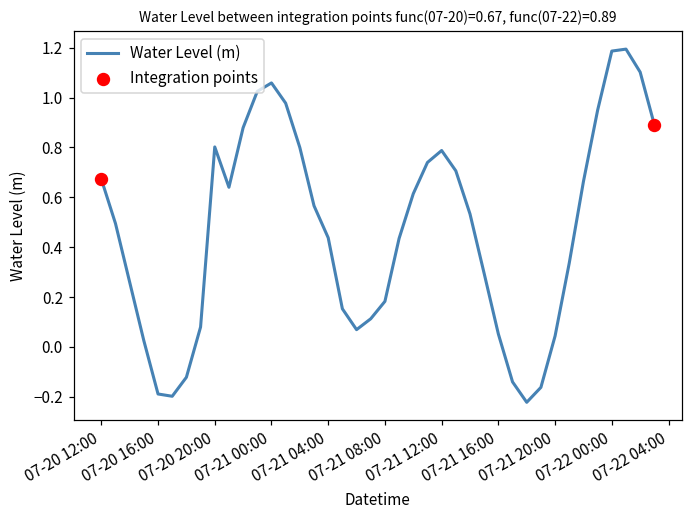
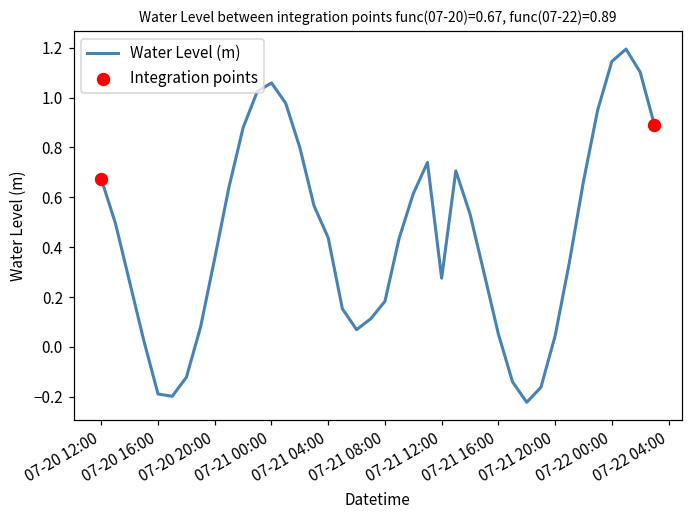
  {
    "Water Level (m)": {
      "07-20 16:00": -0.19,
-     "07-20 20:00": 0.80,
+     "07-20 20:00": 0.36,
      "07-21 00:00": 1.06,
      "07-21 04:00": 0.44,
      "07-21 08:00": 0.18,
-     "07-21 12:00": 0.79,
+     "07-21 12:00": 0.28,
      "07-21 16:00": 0.05,
      "07-21 20:00": 0.04,
-     "07-22 00:00": 1.19
+     "07-22 00:00": 1.14
    }
  }
